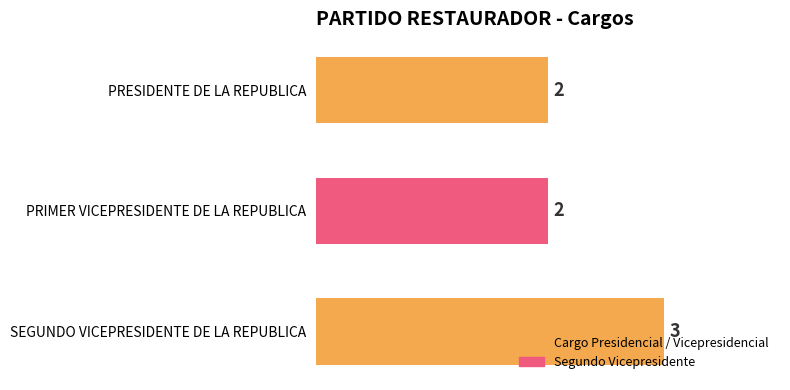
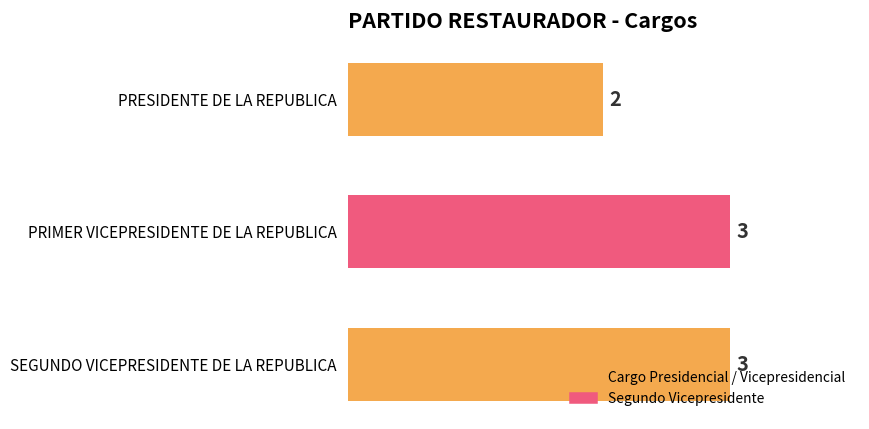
  {
    "PRESIDENTE DE LA REPUBLICA": 2,
-   "PRIMER VICEPRESIDENTE DE LA REPUBLICA": 2,
+   "PRIMER VICEPRESIDENTE DE LA REPUBLICA": 3,
    "SEGUNDO VICEPRESIDENTE DE LA REPUBLICA": 3
  }
